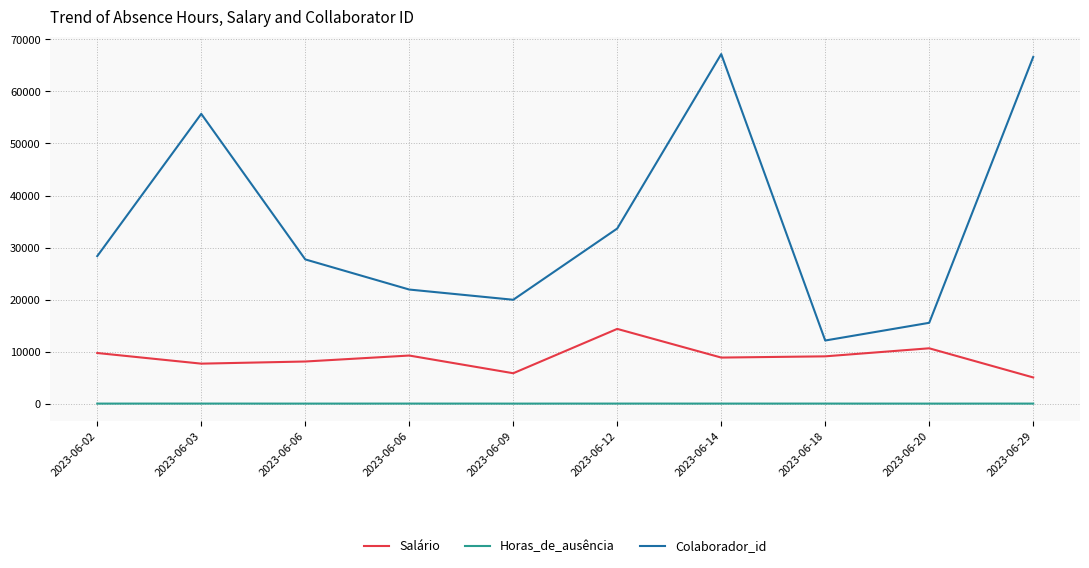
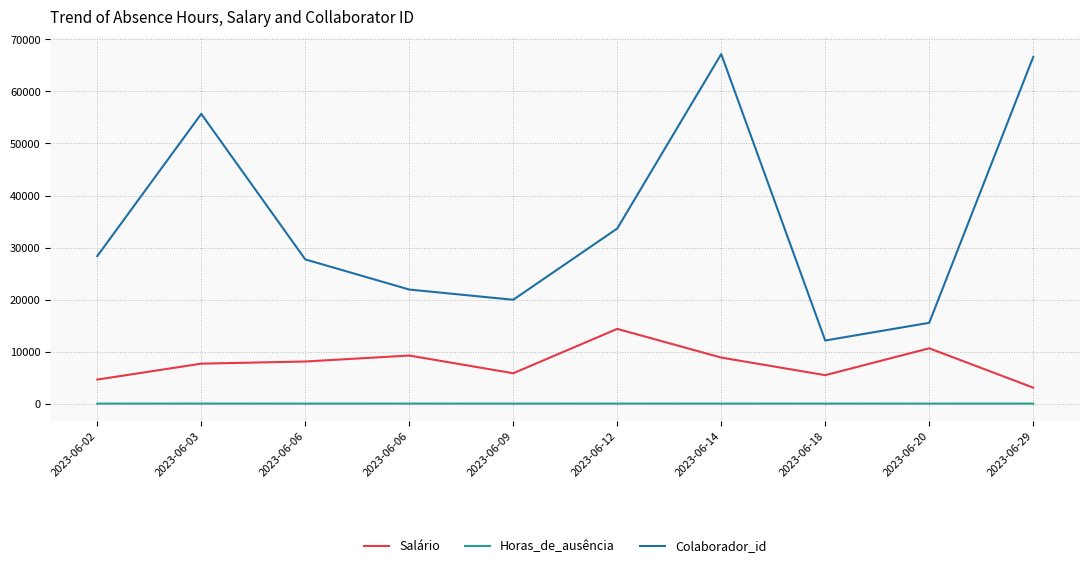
  {
    "Salário": {
-     "2023-06-02": 10000,
+     "2023-06-02": 5000,
      "2023-06-03": 8000,
      "2023-06-09": 6000,
      "2023-06-12": 14000,
      "2023-06-14": 9000,
-     "2023-06-18": 9000,
+     "2023-06-18": 5000,
      "2023-06-20": 11000,
-     "2023-06-29": 5000
+     "2023-06-29": 3000
    }
  }
